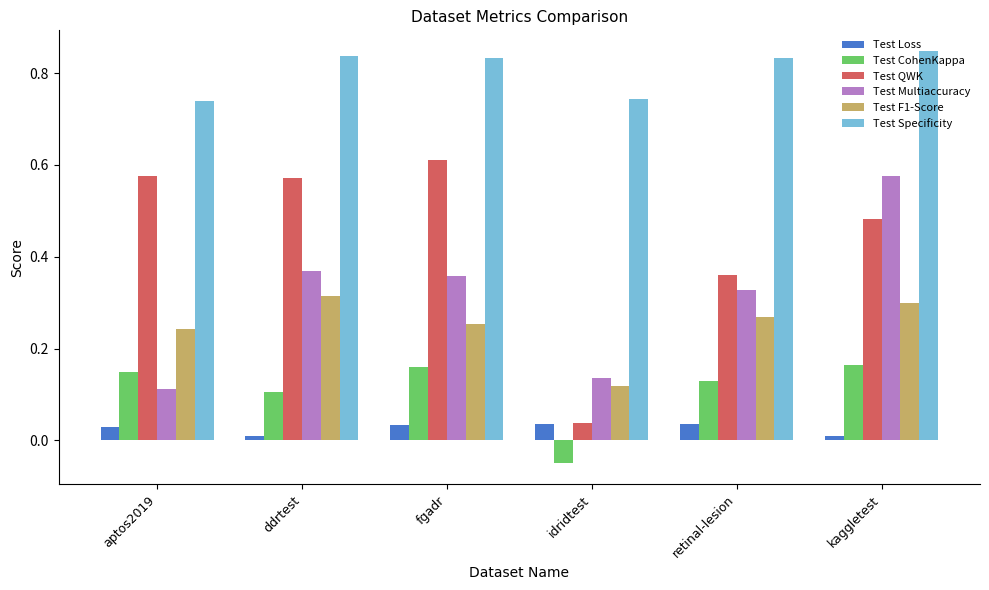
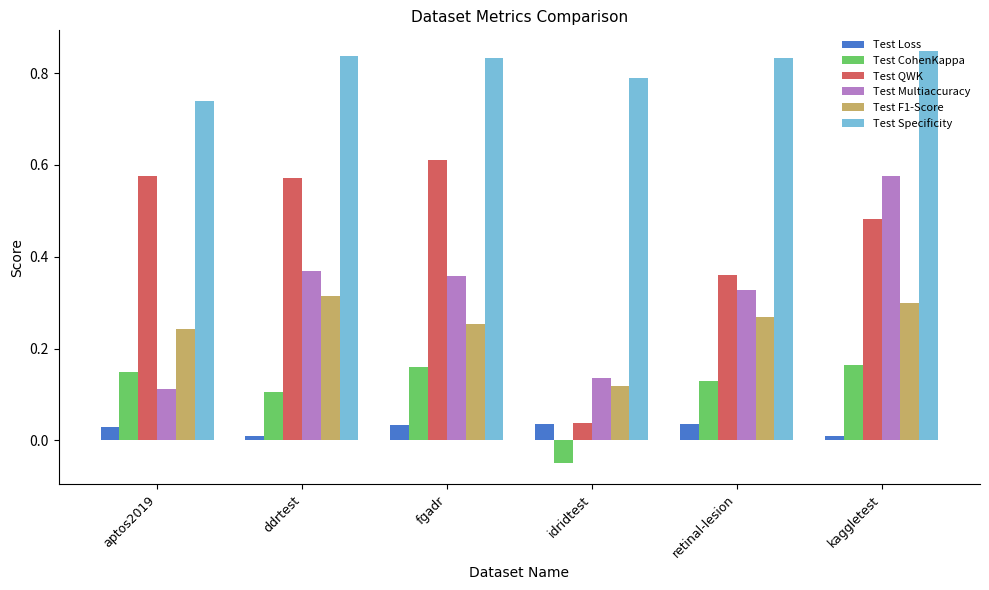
  {
    "Test Loss": {
      "aptos2019": 0.03,
      "ddrtest": 0.01,
      "fgadr": 0.03,
      "idridtest": 0.04,
      "retinal-lesion": 0.04,
      "kaggletest": 0.01
    },
    "Test CohenKappa": {
      "aptos2019": 0.15,
      "ddrtest": 0.10,
      "fgadr": 0.16,
      "idridtest": -0.05,
      "retinal-lesion": 0.13,
      "kaggletest": 0.16
    },
    "Test QWK": {
      "aptos2019": 0.58,
      "ddrtest": 0.57,
      "fgadr": 0.61,
      "idridtest": 0.04,
      "retinal-lesion": 0.36,
      "kaggletest": 0.48
    },
    "Test Multiaccuracy": {
      "aptos2019": 0.11,
      "ddrtest": 0.37,
      "fgadr": 0.36,
      "idridtest": 0.14,
      "retinal-lesion": 0.33,
      "kaggletest": 0.58
    },
    "Test F1-Score": {
      "aptos2019": 0.24,
      "ddrtest": 0.31,
      "fgadr": 0.25,
      "idridtest": 0.12,
      "retinal-lesion": 0.27,
      "kaggletest": 0.30
    },
    "Test Specificity": {
      "aptos2019": 0.74,
      "ddrtest": 0.84,
      "fgadr": 0.83,
-     "idridtest": 0.74,
+     "idridtest": 0.79,
      "retinal-lesion": 0.83,
      "kaggletest": 0.85
    }
  }
